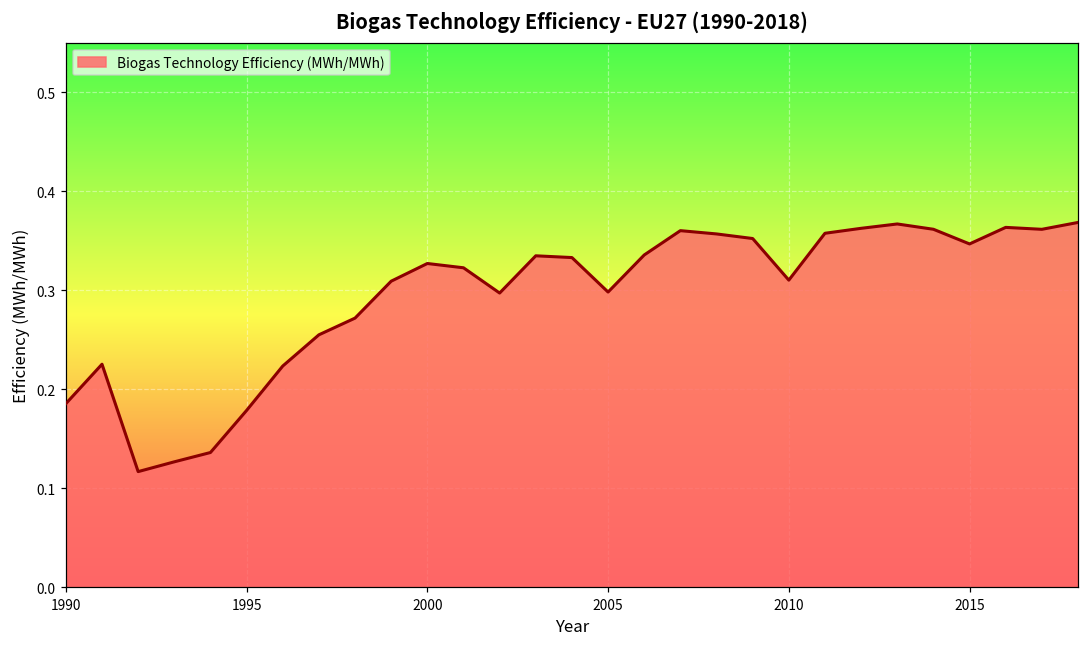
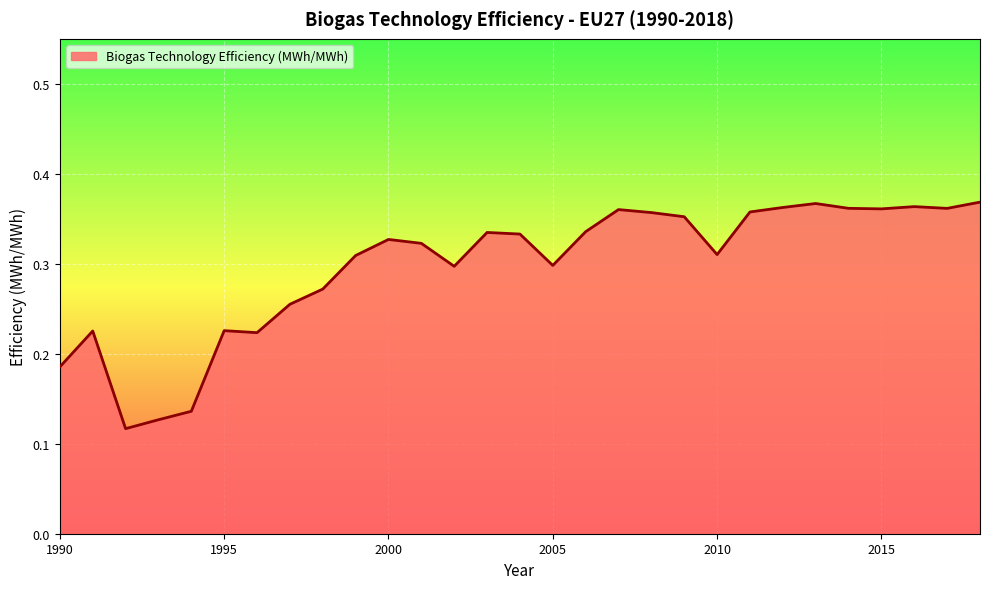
  {
    "1990": 0.19,
-   "1995": 0.18,
+   "1995": 0.23,
    "2000": 0.33,
    "2005": 0.30,
    "2010": 0.31,
-   "2015": 0.35
+   "2015": 0.36
  }
